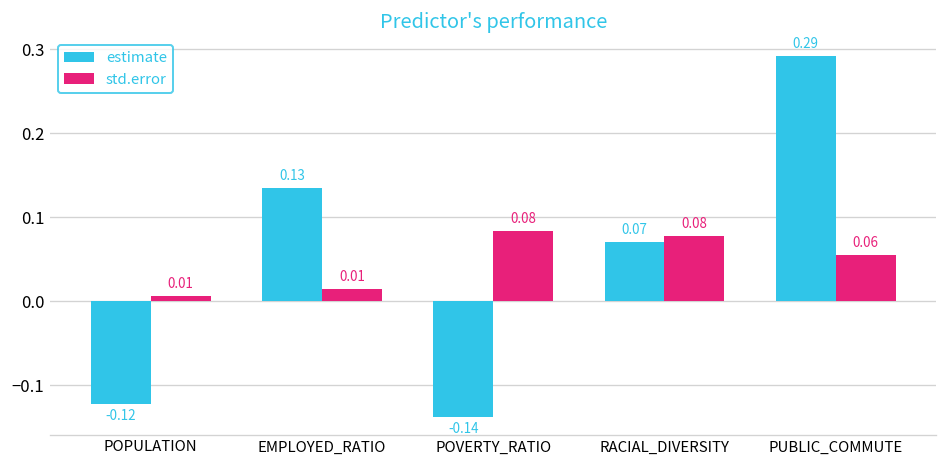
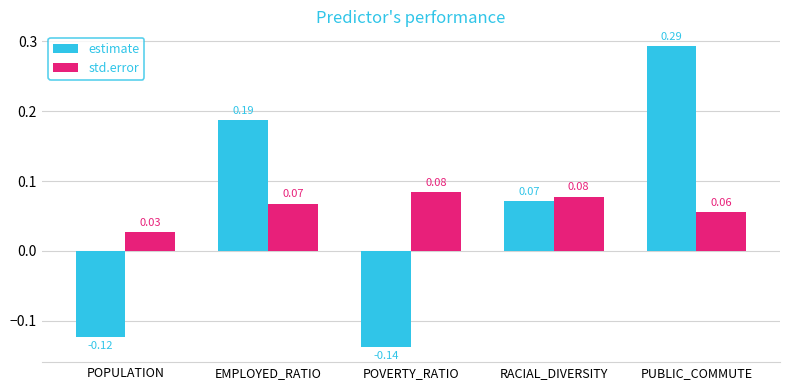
  {
    "estimate": {
      "POPULATION": -0.12,
-     "EMPLOYED_RATIO": 0.13,
+     "EMPLOYED_RATIO": 0.19,
      "POVERTY_RATIO": -0.14,
      "RACIAL_DIVERSITY": 0.07,
      "PUBLIC_COMMUTE": 0.29
    },
    "std.error": {
-     "POPULATION": 0.01,
-     "EMPLOYED_RATIO": 0.01,
+     "POPULATION": 0.03,
+     "EMPLOYED_RATIO": 0.07,
      "POVERTY_RATIO": 0.08,
      "RACIAL_DIVERSITY": 0.08,
      "PUBLIC_COMMUTE": 0.06
    }
  }
